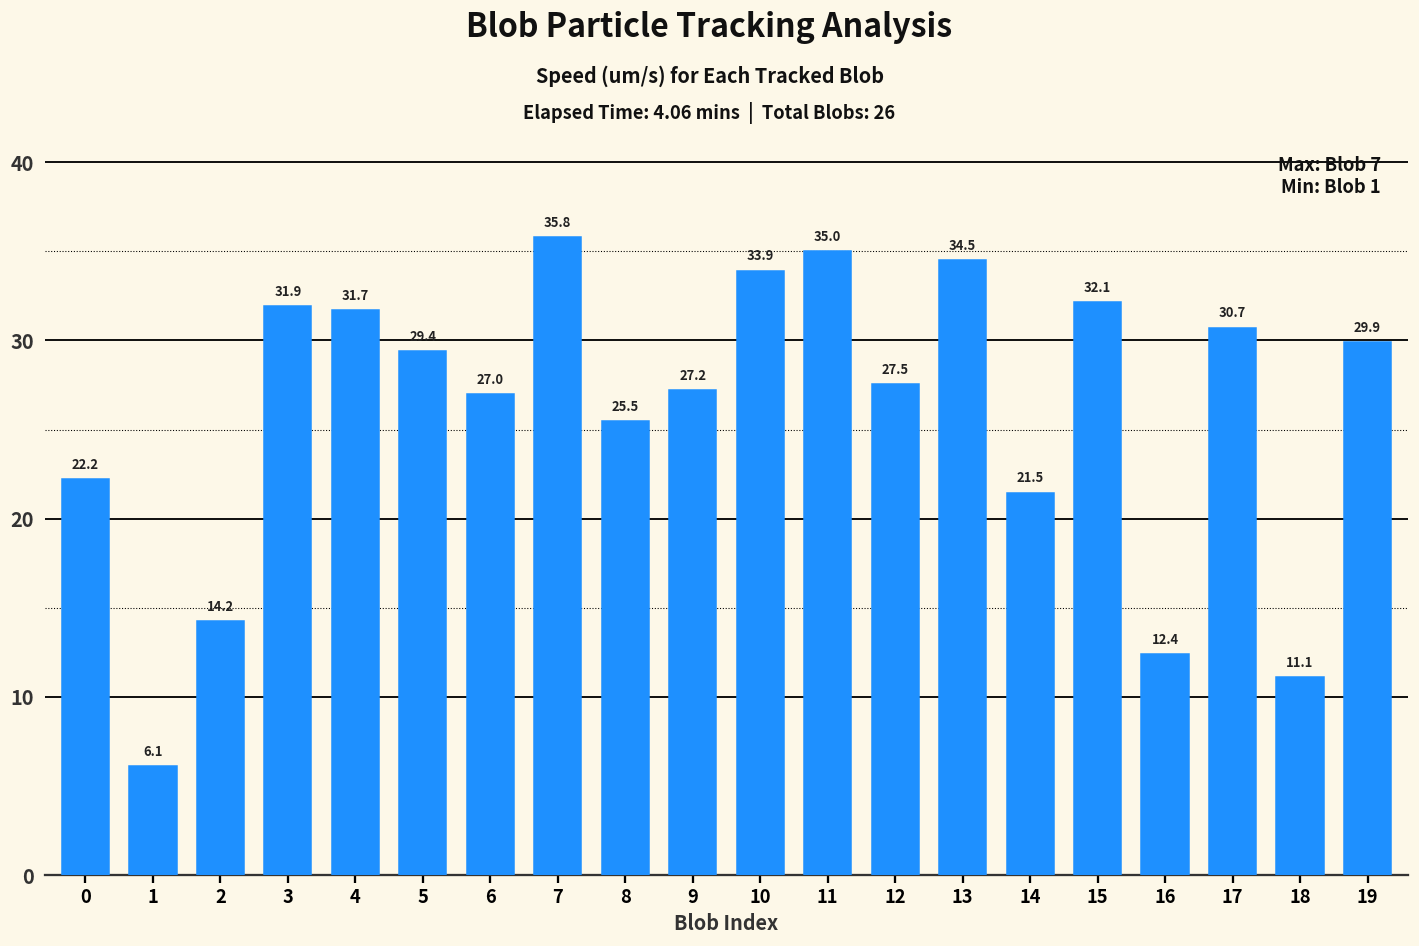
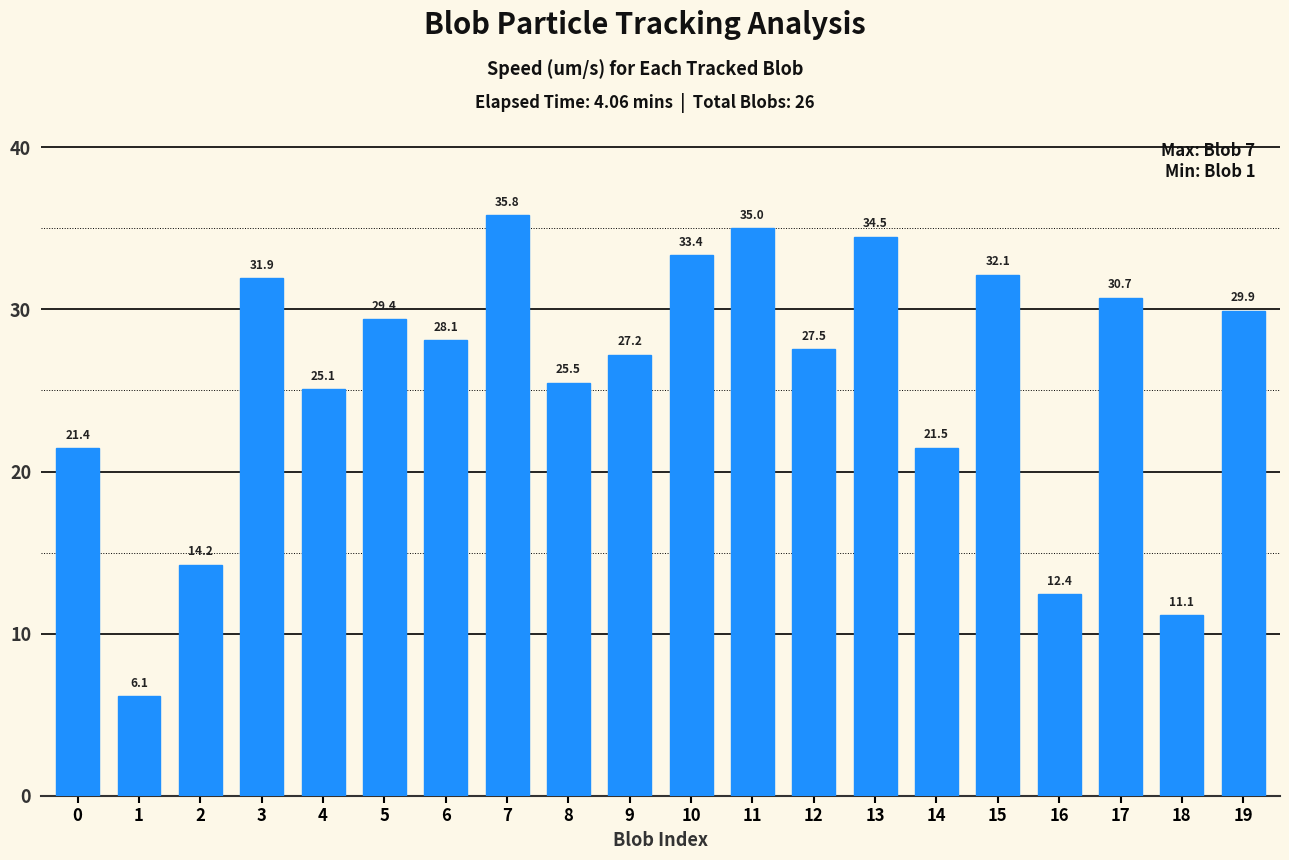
  {
-   "0": 22.2,
+   "0": 21.4,
    "1": 6.1,
    "2": 14.2,
    "3": 31.9,
-   "4": 31.7,
+   "4": 25.1,
    "5": 29.4,
-   "6": 27.0,
+   "6": 28.1,
    "7": 35.8,
    "8": 25.5,
    "9": 27.2,
-   "10": 33.9,
+   "10": 33.4,
    "11": 35.0,
    "12": 27.5,
    "13": 34.5,
    "14": 21.5,
    "15": 32.1,
    "16": 12.4,
    "17": 30.7,
    "18": 11.1,
    "19": 29.9
  }
